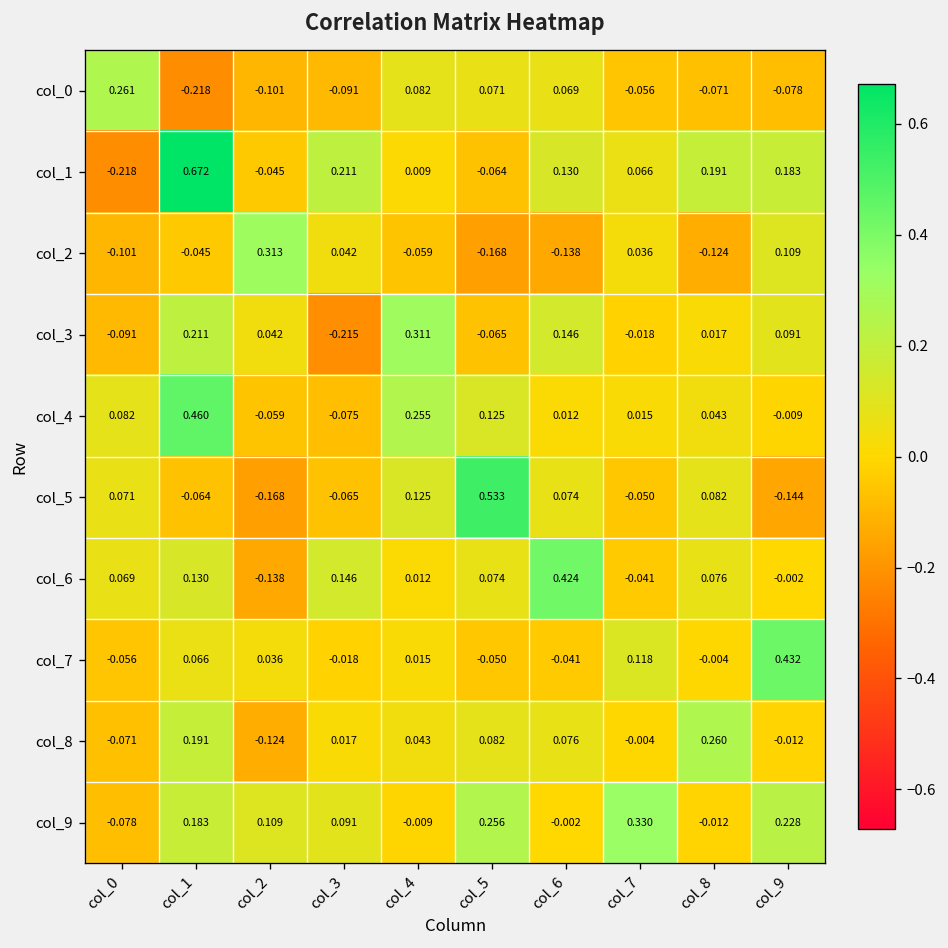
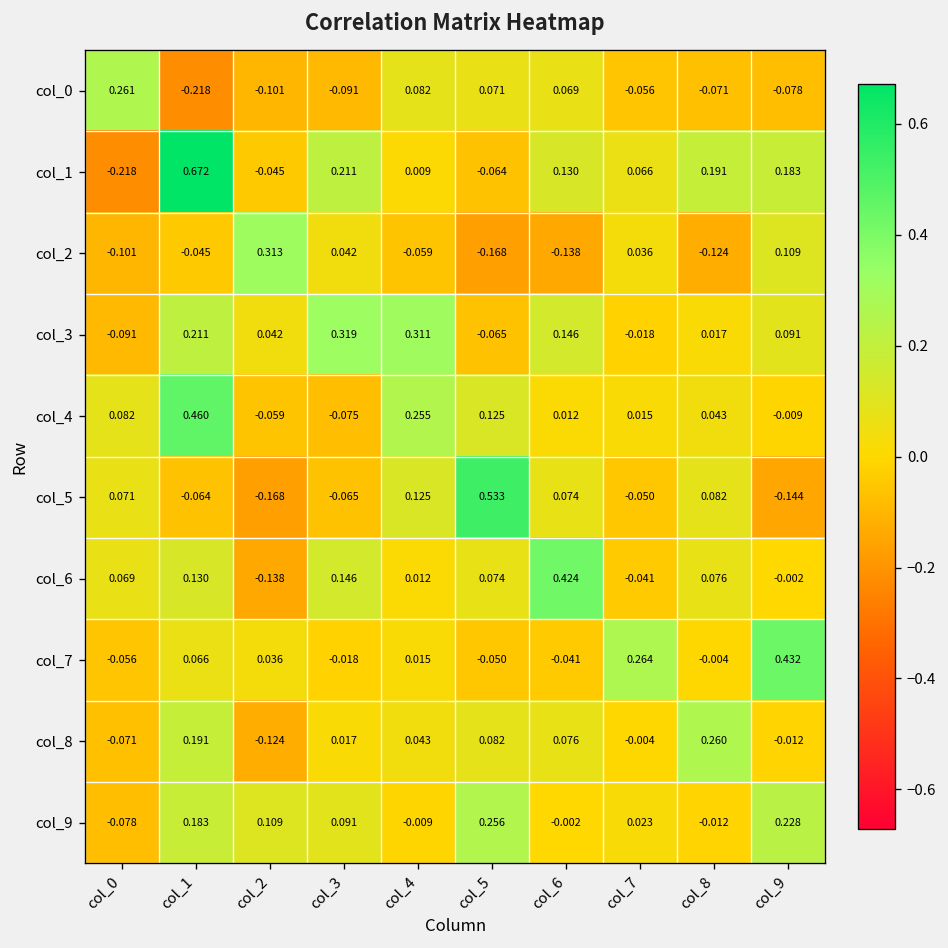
  {
    "col_0": {
      "col_0": 0.261,
      "col_1": -0.218,
      "col_2": -0.101,
      "col_3": -0.091,
      "col_4": 0.082,
      "col_5": 0.071,
      "col_6": 0.069,
      "col_7": -0.056,
      "col_8": -0.071,
      "col_9": -0.078
    },
    "col_1": {
      "col_0": -0.218,
      "col_1": 0.672,
      "col_2": -0.045,
      "col_3": 0.211,
      "col_4": 0.009,
      "col_5": -0.064,
      "col_6": 0.130,
      "col_7": 0.066,
      "col_8": 0.191,
      "col_9": 0.183
    },
    "col_2": {
      "col_0": -0.101,
      "col_1": -0.045,
      "col_2": 0.313,
      "col_3": 0.042,
      "col_4": -0.059,
      "col_5": -0.168,
      "col_6": -0.138,
      "col_7": 0.036,
      "col_8": -0.124,
      "col_9": 0.109
    },
    "col_3": {
      "col_0": -0.091,
      "col_1": 0.211,
      "col_2": 0.042,
-     "col_3": -0.215,
+     "col_3": 0.319,
      "col_4": 0.311,
      "col_5": -0.065,
      "col_6": 0.146,
      "col_7": -0.018,
      "col_8": 0.017,
      "col_9": 0.091
    },
    "col_4": {
      "col_0": 0.082,
      "col_1": 0.460,
      "col_2": -0.059,
      "col_3": -0.075,
      "col_4": 0.255,
      "col_5": 0.125,
      "col_6": 0.012,
      "col_7": 0.015,
      "col_8": 0.043,
      "col_9": -0.009
    },
    "col_5": {
      "col_0": 0.071,
      "col_1": -0.064,
      "col_2": -0.168,
      "col_3": -0.065,
      "col_4": 0.125,
      "col_5": 0.533,
      "col_6": 0.074,
      "col_7": -0.050,
      "col_8": 0.082,
      "col_9": -0.144
    },
    "col_6": {
      "col_0": 0.069,
      "col_1": 0.130,
      "col_2": -0.138,
      "col_3": 0.146,
      "col_4": 0.012,
      "col_5": 0.074,
      "col_6": 0.424,
      "col_7": -0.041,
      "col_8": 0.076,
      "col_9": -0.002
    },
    "col_7": {
      "col_0": -0.056,
      "col_1": 0.066,
      "col_2": 0.036,
      "col_3": -0.018,
      "col_4": 0.015,
      "col_5": -0.050,
      "col_6": -0.041,
-     "col_7": 0.118,
+     "col_7": 0.264,
      "col_8": -0.004,
      "col_9": 0.432
    },
    "col_8": {
      "col_0": -0.071,
      "col_1": 0.191,
      "col_2": -0.124,
      "col_3": 0.017,
      "col_4": 0.043,
      "col_5": 0.082,
      "col_6": 0.076,
      "col_7": -0.004,
      "col_8": 0.260,
      "col_9": -0.012
    },
    "col_9": {
      "col_0": -0.078,
      "col_1": 0.183,
      "col_2": 0.109,
      "col_3": 0.091,
      "col_4": -0.009,
      "col_5": 0.256,
      "col_6": -0.002,
-     "col_7": 0.330,
+     "col_7": 0.023,
      "col_8": -0.012,
      "col_9": 0.228
    }
  }
